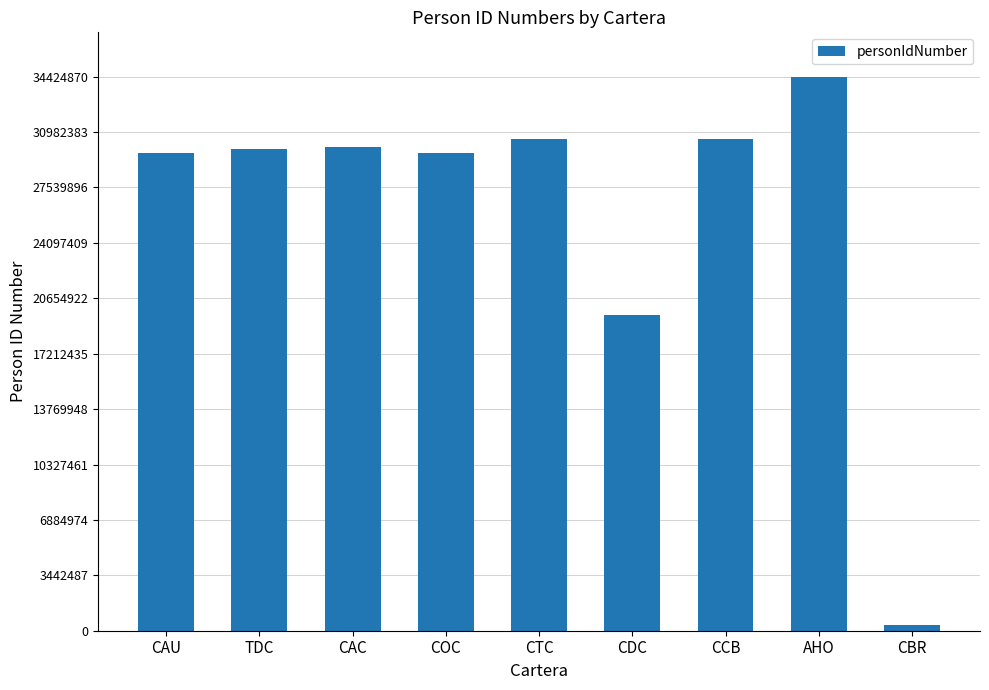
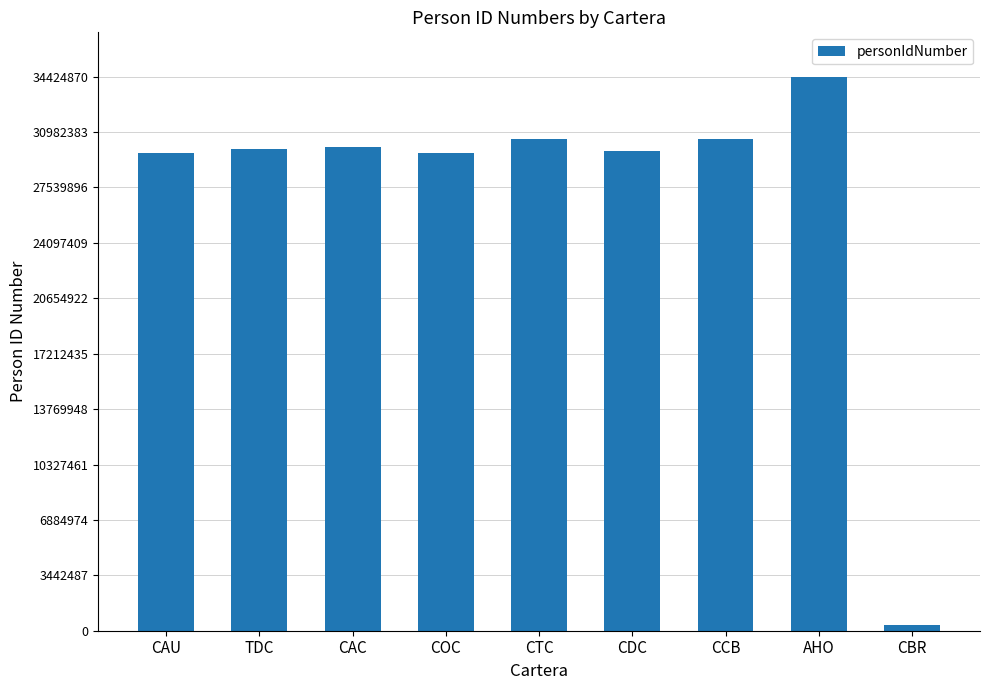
  {
    "CAU": 29700000,
    "TDC": 30000000,
    "CAC": 30000000,
    "COC": 29700000,
    "CTC": 30600000,
-   "CDC": 19600000,
+   "CDC": 29800000,
    "CCB": 30500000,
    "AHO": 34400000,
    "CBR": 400000
  }
